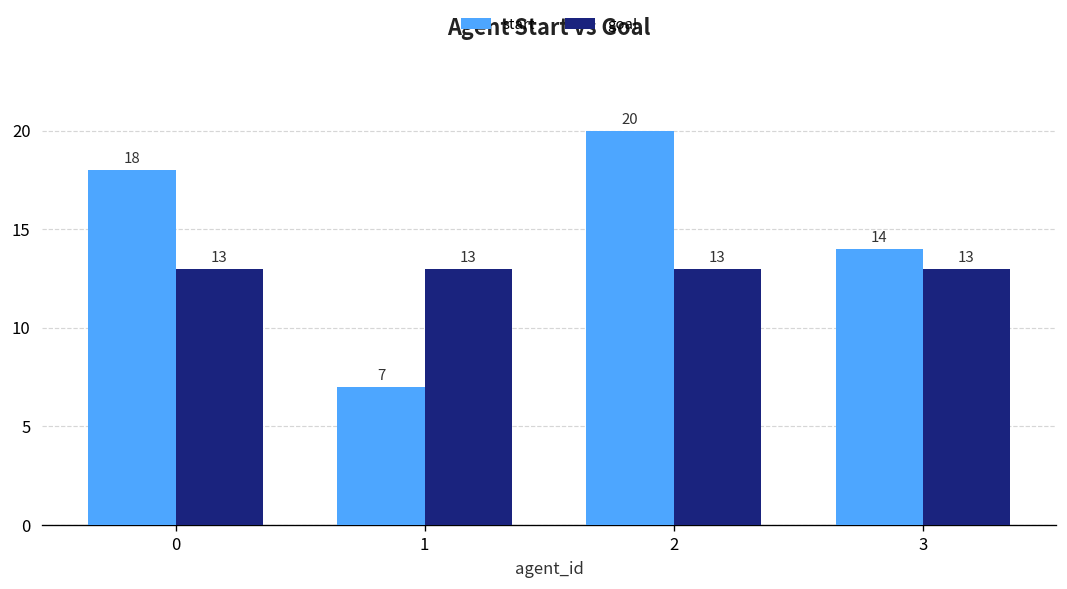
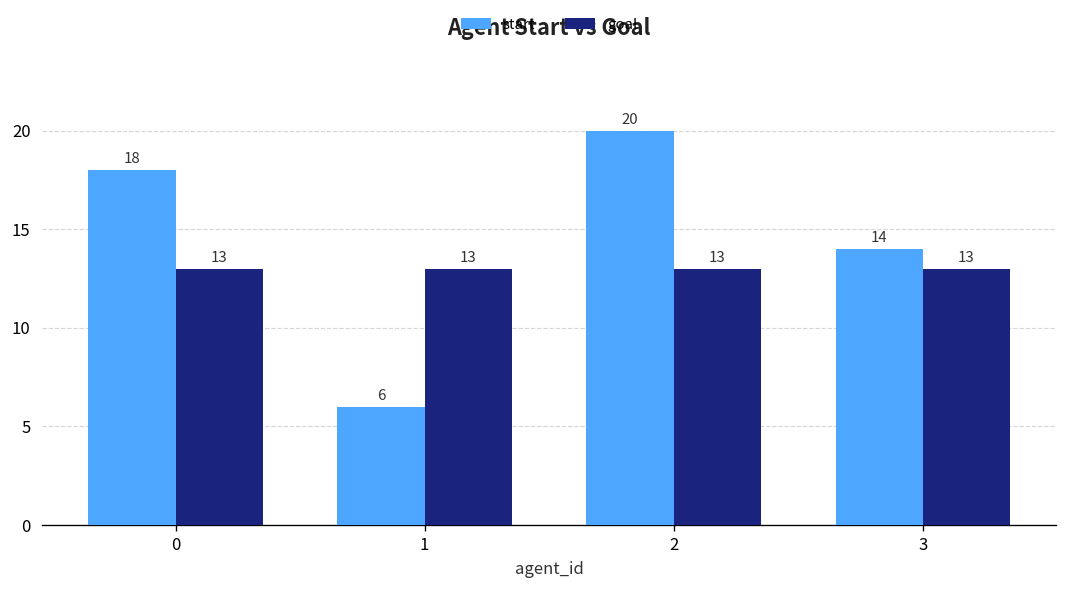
  {
    "start": {
      "0": 18,
-     "1": 7,
+     "1": 6,
      "2": 20,
      "3": 14
    },
    "goal": {
      "0": 13,
      "1": 13,
      "2": 13,
      "3": 13
    }
  }
